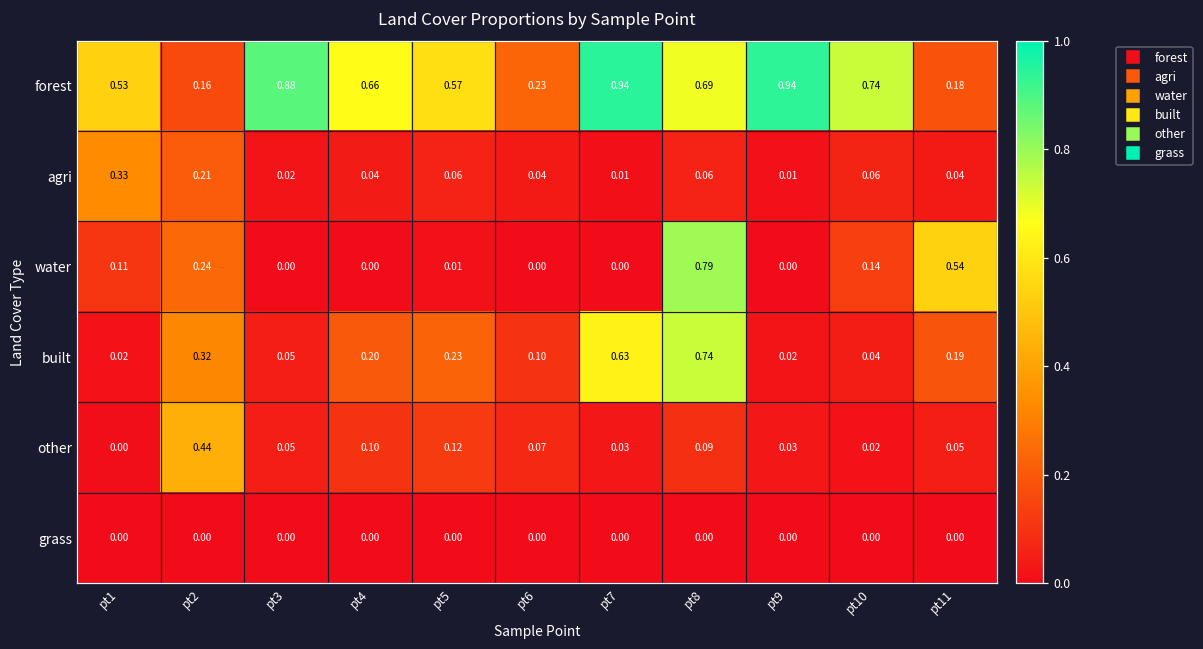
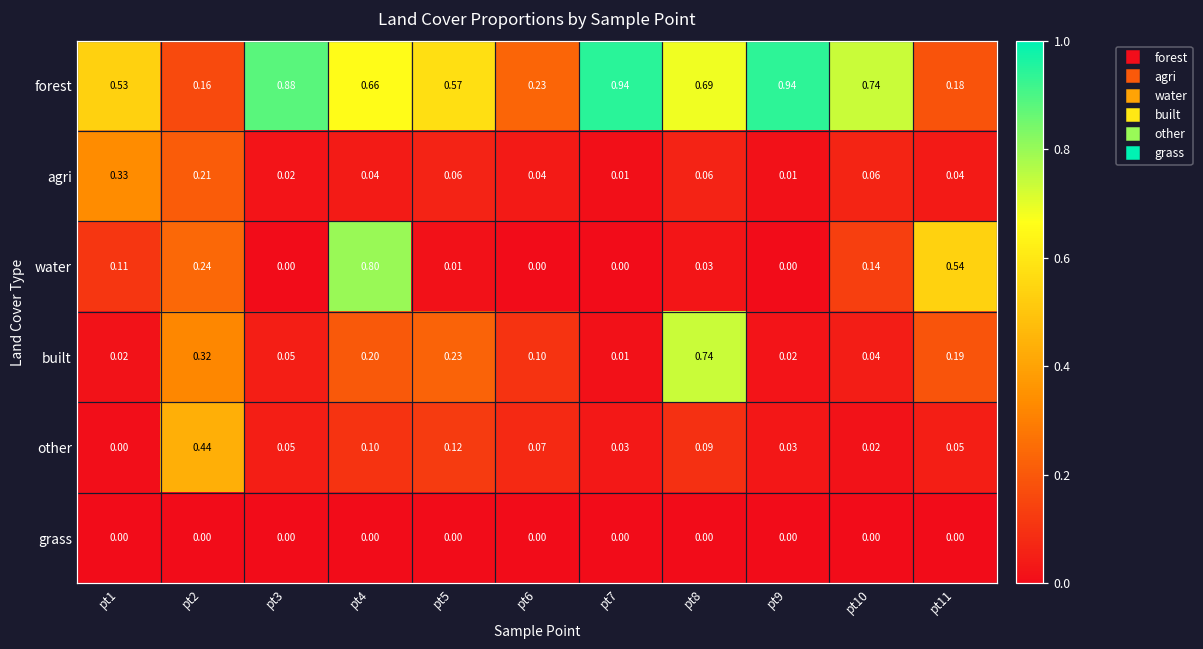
  {
    "forest": {
      "pt1": 0.53,
      "pt2": 0.16,
      "pt3": 0.88,
      "pt4": 0.66,
      "pt5": 0.57,
      "pt6": 0.23,
      "pt7": 0.94,
      "pt8": 0.69,
      "pt9": 0.94,
      "pt10": 0.74,
      "pt11": 0.18
    },
    "agri": {
      "pt1": 0.33,
      "pt2": 0.21,
      "pt3": 0.02,
      "pt4": 0.04,
      "pt5": 0.06,
      "pt6": 0.04,
      "pt7": 0.01,
      "pt8": 0.06,
      "pt9": 0.01,
      "pt10": 0.06,
      "pt11": 0.04
    },
    "water": {
      "pt1": 0.11,
      "pt2": 0.24,
      "pt3": 0.00,
-     "pt4": 0.00,
+     "pt4": 0.80,
      "pt5": 0.01,
      "pt6": 0.00,
      "pt7": 0.00,
-     "pt8": 0.79,
+     "pt8": 0.03,
      "pt9": 0.00,
      "pt10": 0.14,
      "pt11": 0.54
    },
    "built": {
      "pt1": 0.02,
      "pt2": 0.32,
      "pt3": 0.05,
      "pt4": 0.20,
      "pt5": 0.23,
      "pt6": 0.10,
-     "pt7": 0.63,
+     "pt7": 0.01,
      "pt8": 0.74,
      "pt9": 0.02,
      "pt10": 0.04,
      "pt11": 0.19
    },
    "other": {
      "pt1": 0.00,
      "pt2": 0.44,
      "pt3": 0.05,
      "pt4": 0.10,
      "pt5": 0.12,
      "pt6": 0.07,
      "pt7": 0.03,
      "pt8": 0.09,
      "pt9": 0.03,
      "pt10": 0.02,
      "pt11": 0.05
    },
    "grass": {
      "pt1": 0.00,
      "pt2": 0.00,
      "pt3": 0.00,
      "pt4": 0.00,
      "pt5": 0.00,
      "pt6": 0.00,
      "pt7": 0.00,
      "pt8": 0.00,
      "pt9": 0.00,
      "pt10": 0.00,
      "pt11": 0.00
    }
  }
